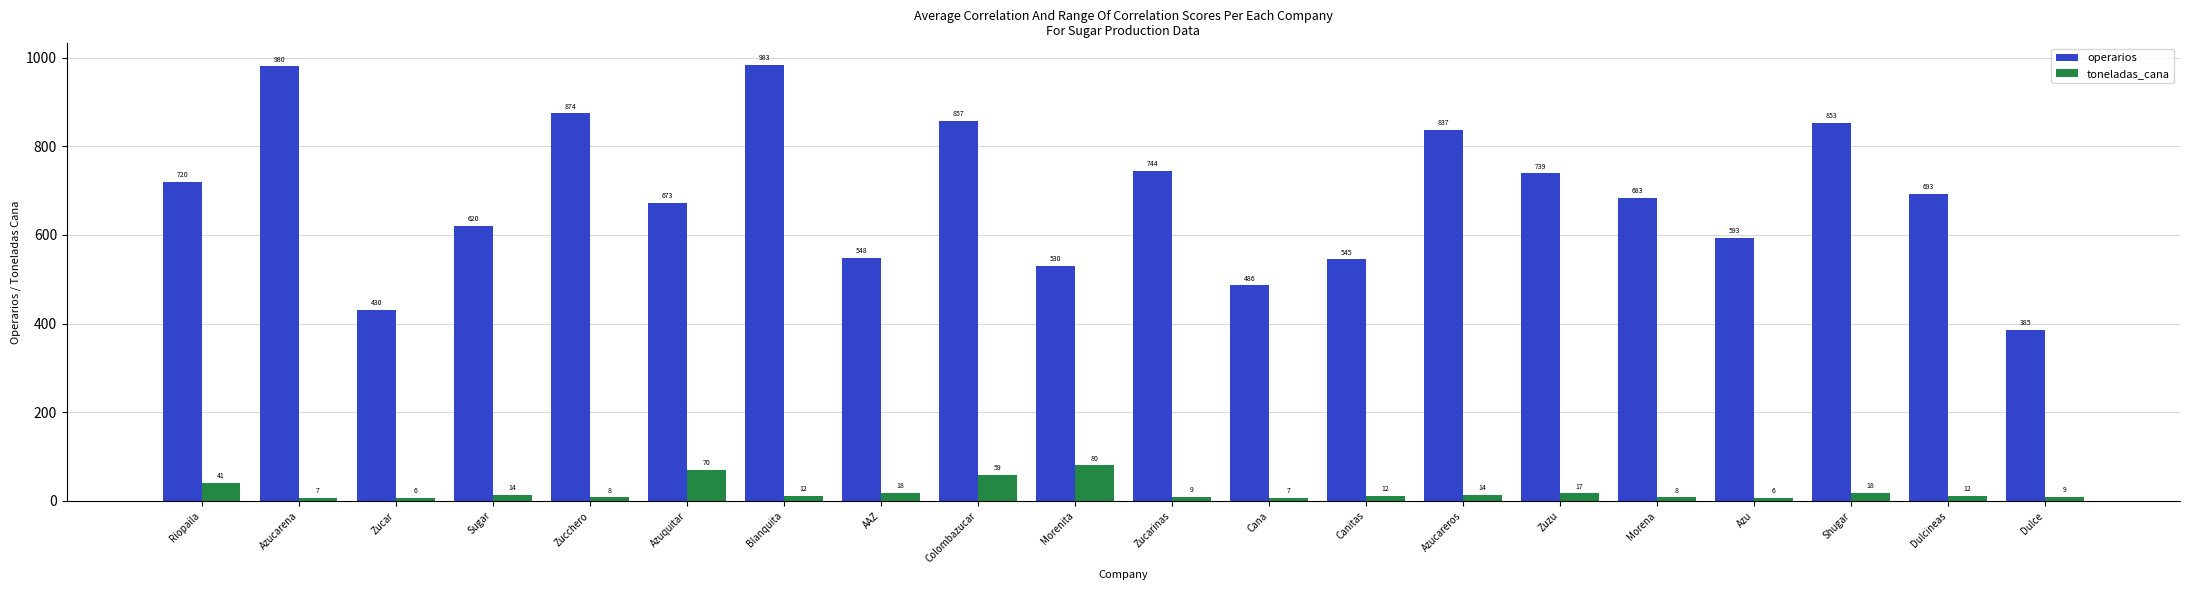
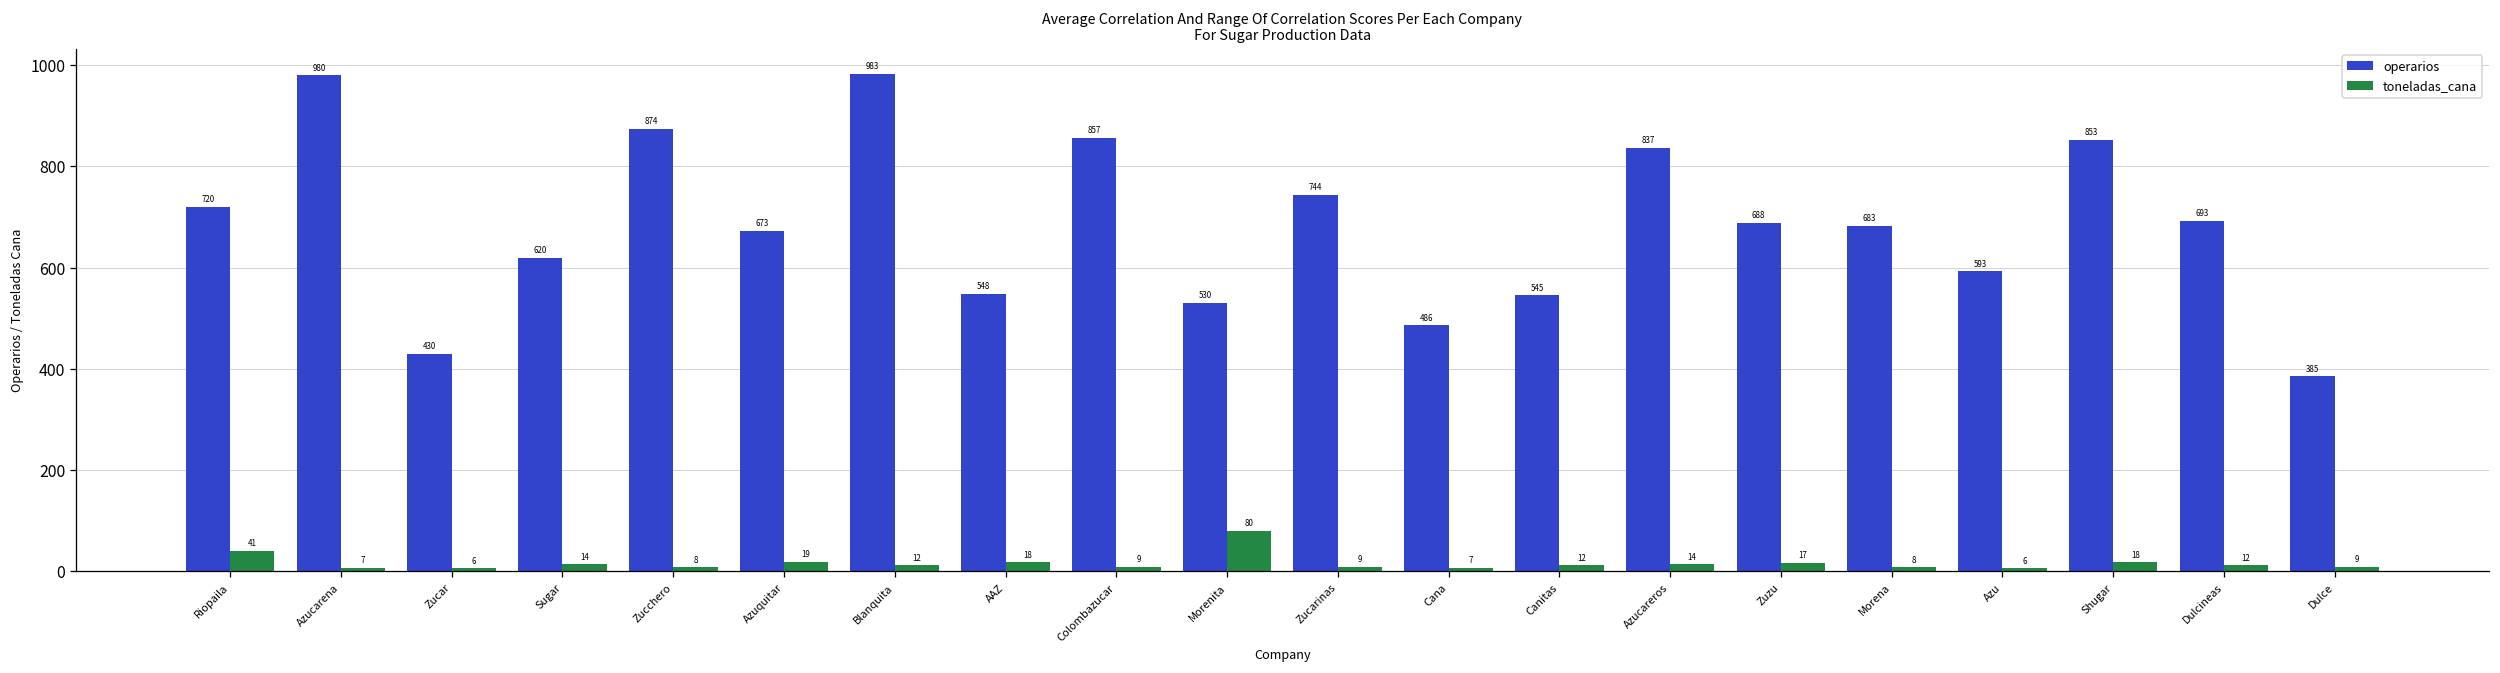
  {
    "operarios": {
      "Riopaila": 720,
      "Azucarena": 980,
      "Zucar": 430,
      "Sugar": 620,
      "Zucchero": 874,
      "Azuquitar": 673,
      "Blanquita": 983,
      "AAZ": 548,
      "Colombazucar": 857,
      "Morenita": 530,
      "Zucarinas": 744,
      "Cana": 486,
      "Canitas": 545,
      "Azucareros": 837,
-     "Zuzu": 739,
+     "Zuzu": 688,
      "Morena": 683,
      "Azu": 593,
      "Shugar": 853,
      "Dulcineas": 693,
      "Dulce": 385
    },
    "toneladas_cana": {
      "Riopaila": 41,
      "Azucarena": 7,
      "Zucar": 6,
      "Sugar": 14,
      "Zucchero": 8,
-     "Azuquitar": 70,
+     "Azuquitar": 19,
      "Blanquita": 12,
      "AAZ": 18,
-     "Colombazucar": 59,
+     "Colombazucar": 9,
      "Morenita": 80,
      "Zucarinas": 9,
      "Cana": 7,
      "Canitas": 12,
      "Azucareros": 14,
      "Zuzu": 17,
      "Morena": 8,
      "Azu": 6,
      "Shugar": 18,
      "Dulcineas": 12,
      "Dulce": 9
    }
  }
